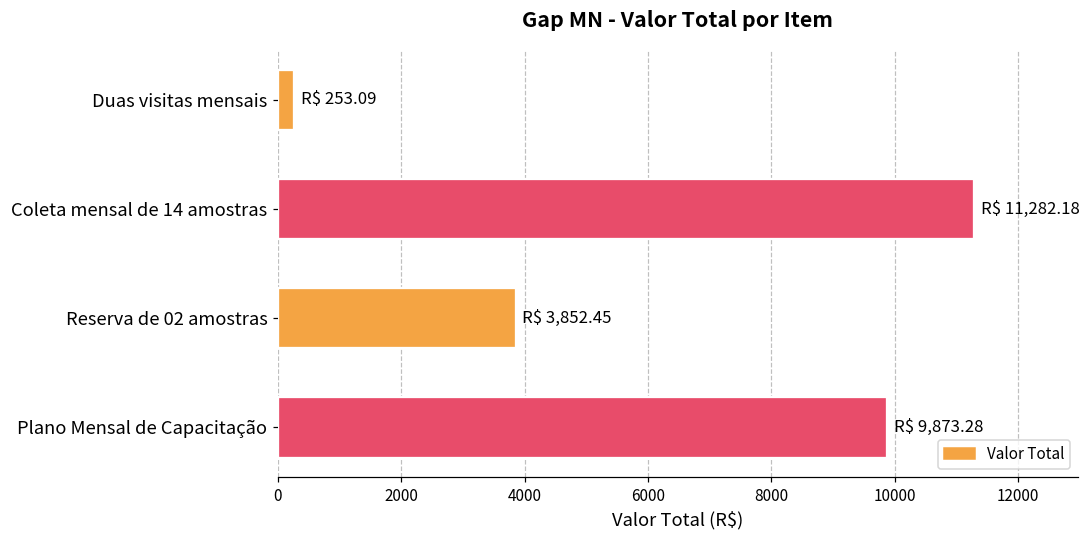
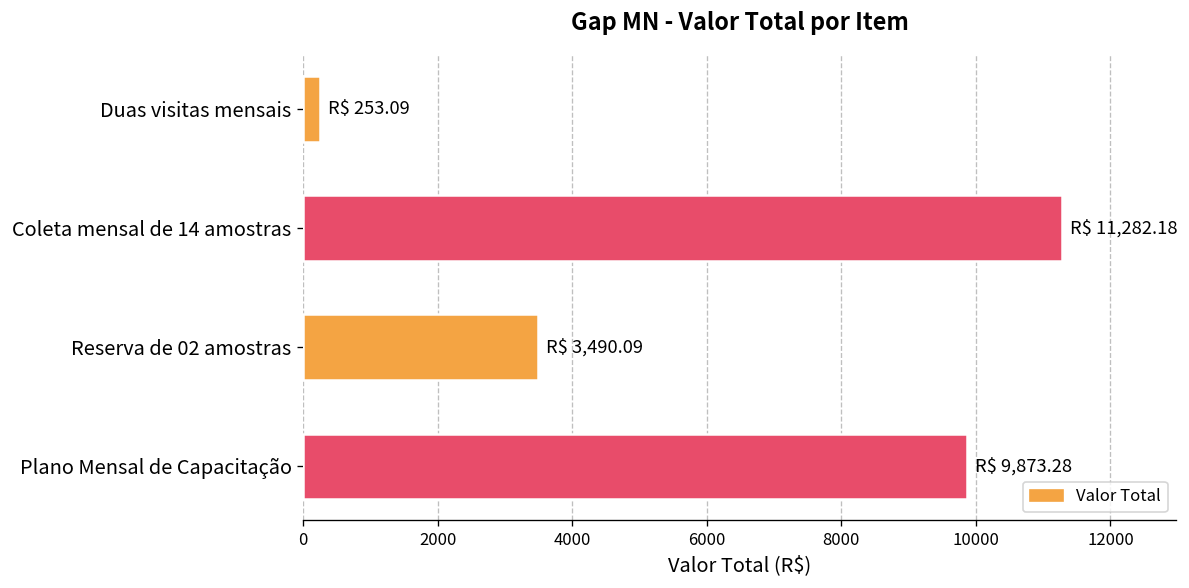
  {
    "Duas visitas mensais": "253.09",
    "Coleta mensal de 14 amostras": "11,282.18",
-   "Reserva de 02 amostras": "3,852.45",
+   "Reserva de 02 amostras": "3,490.09",
    "Plano Mensal de Capacitação": "9,873.28"
  }
